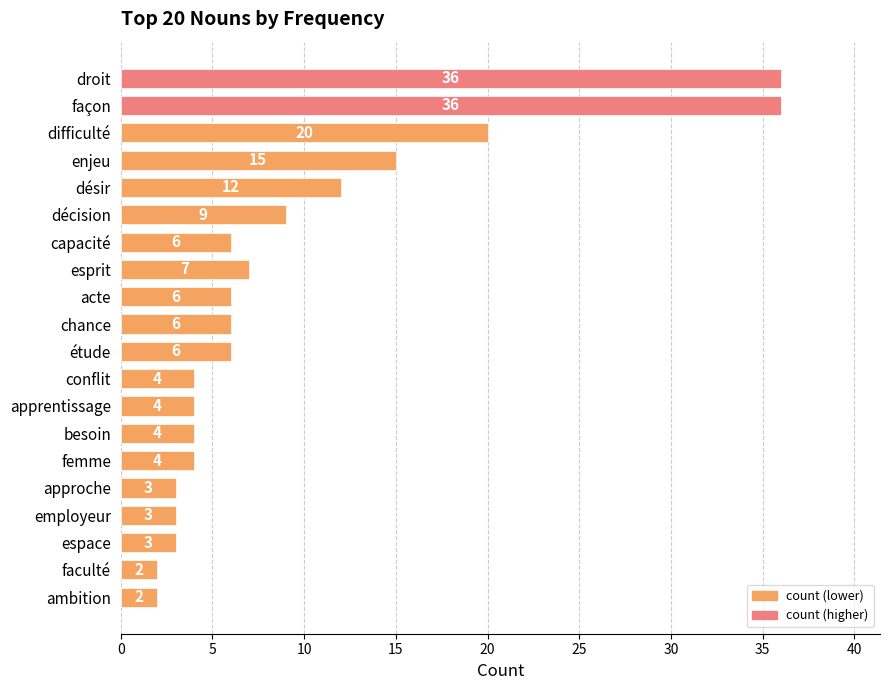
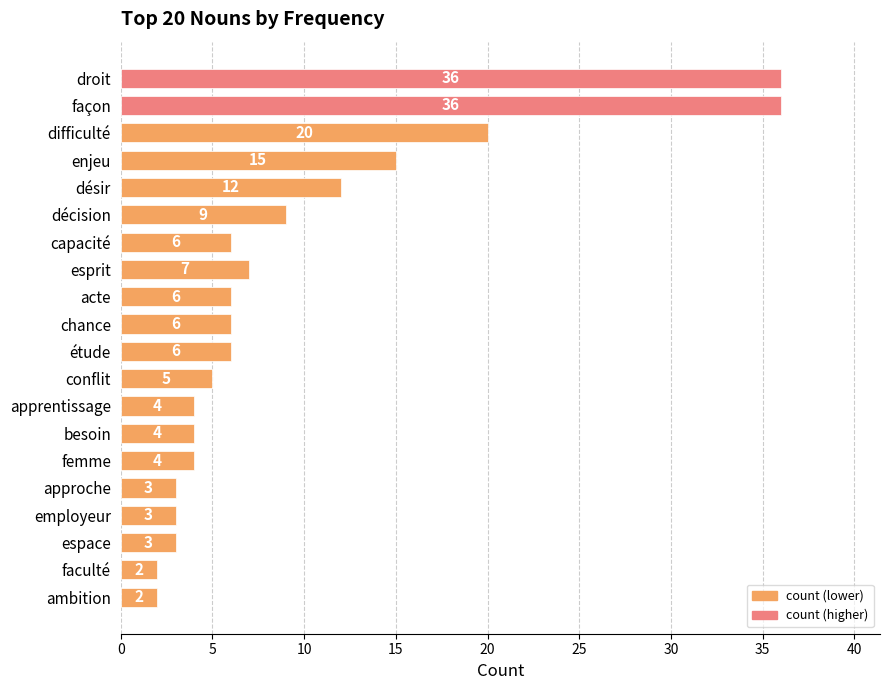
  {
    "droit": 36,
    "façon": 36,
    "difficulté": 20,
    "enjeu": 15,
    "désir": 12,
    "décision": 9,
    "capacité": 6,
    "esprit": 7,
    "acte": 6,
    "chance": 6,
    "étude": 6,
-   "conflit": 4,
+   "conflit": 5,
    "apprentissage": 4,
    "besoin": 4,
    "femme": 4,
    "approche": 3,
    "employeur": 3,
    "espace": 3,
    "faculté": 2,
    "ambition": 2
  }
